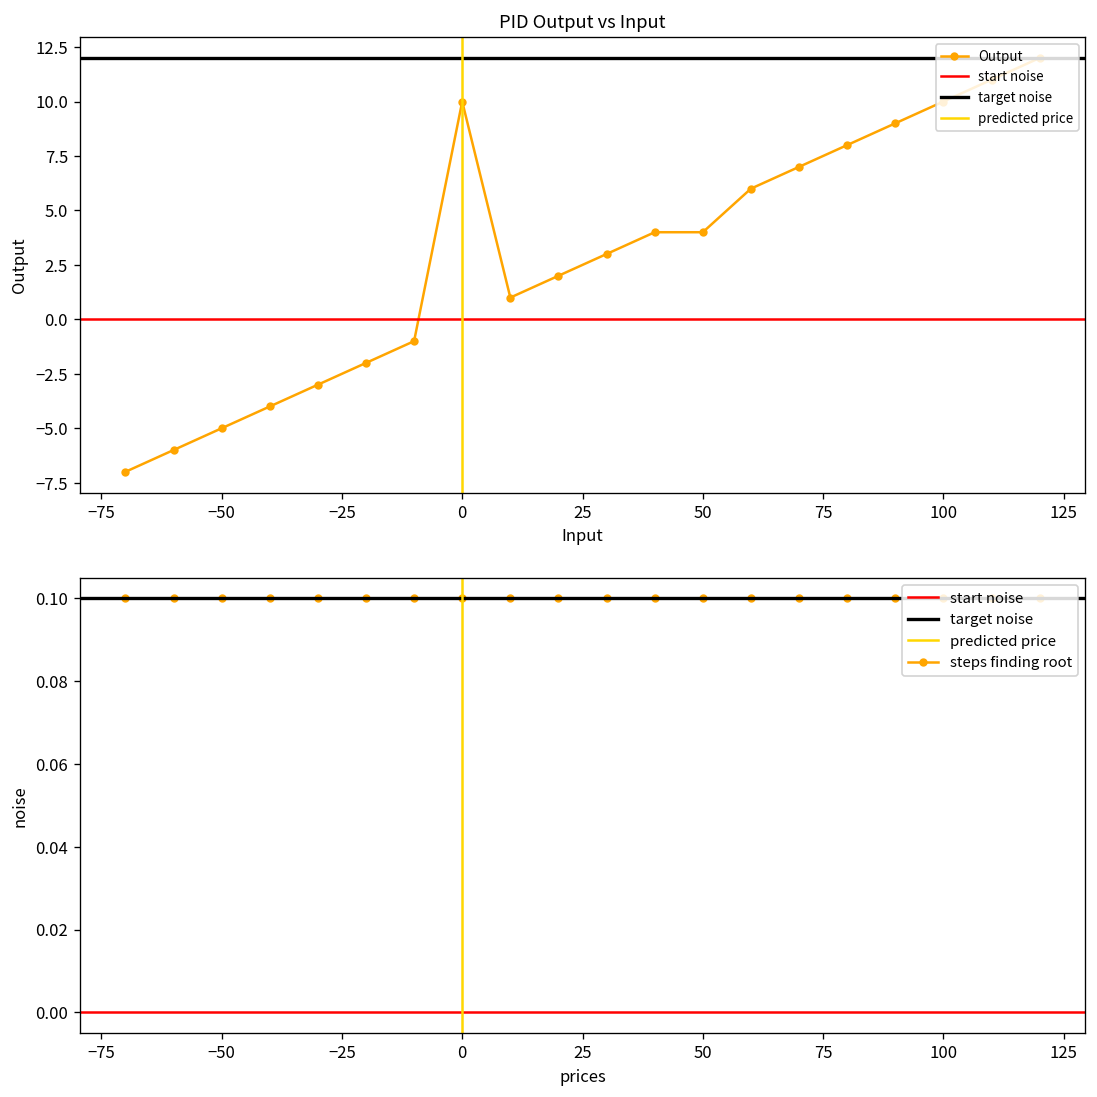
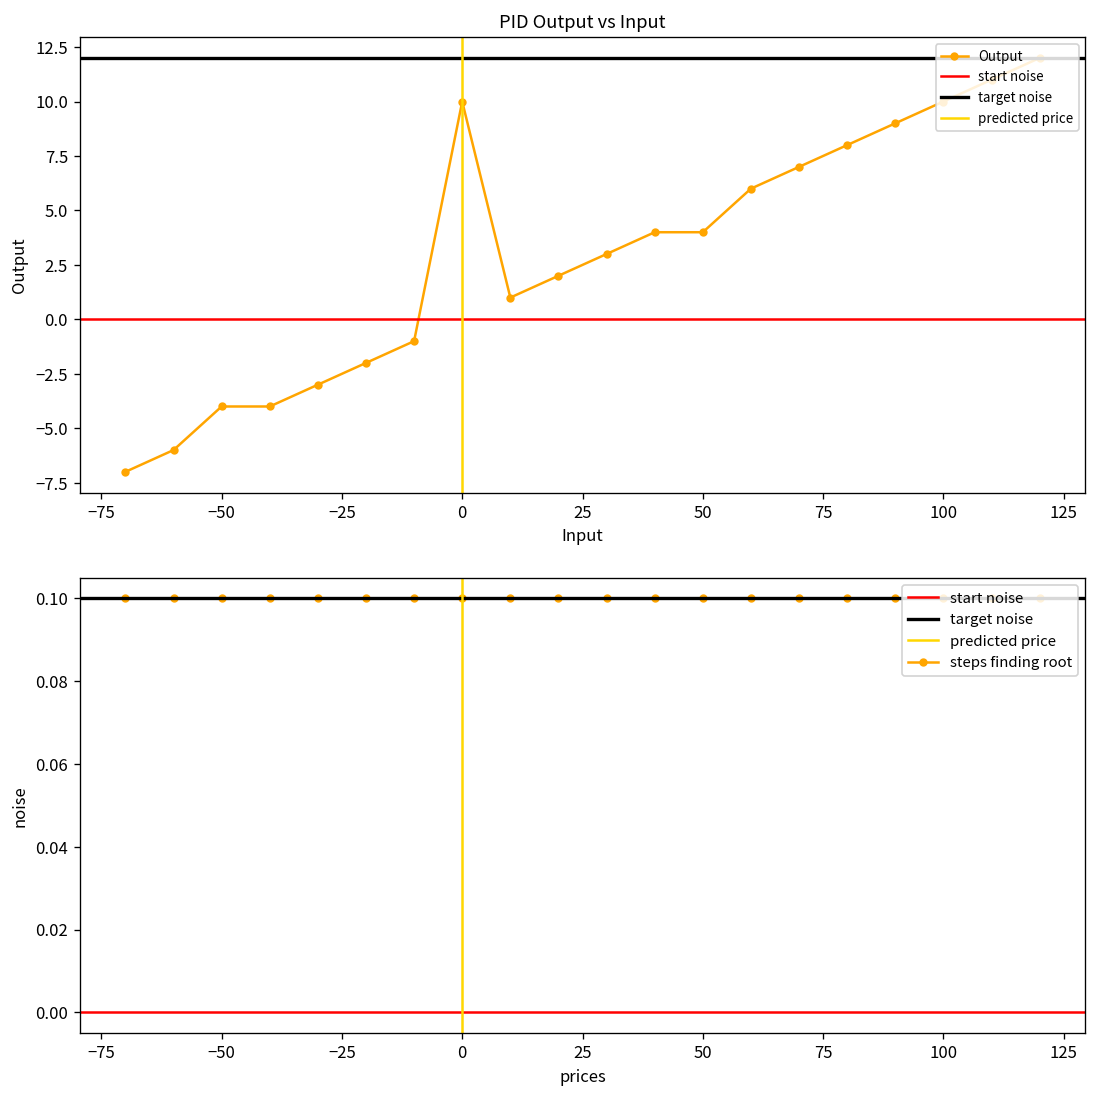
  {
    "PID Output vs Input": {
-     "−50": -5,
+     "−50": -4,
      "0": 10,
      "50": 4
    }
  }
